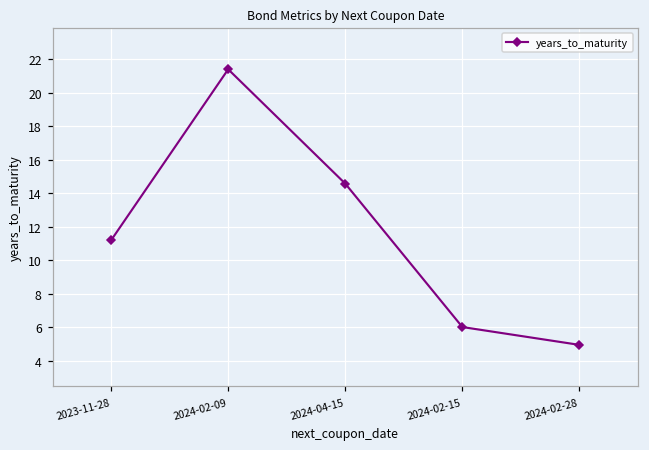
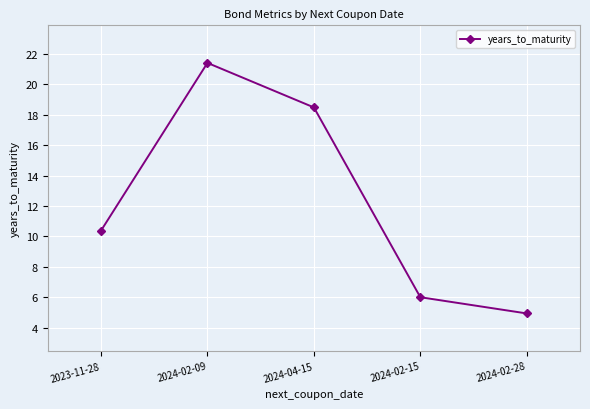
  {
-   "2023-11-28": 11.2,
+   "2023-11-28": 10.4,
    "2024-02-09": 21.4,
-   "2024-04-15": 14.6,
+   "2024-04-15": 18.5,
    "2024-02-15": 6.0,
    "2024-02-28": 4.9
  }
